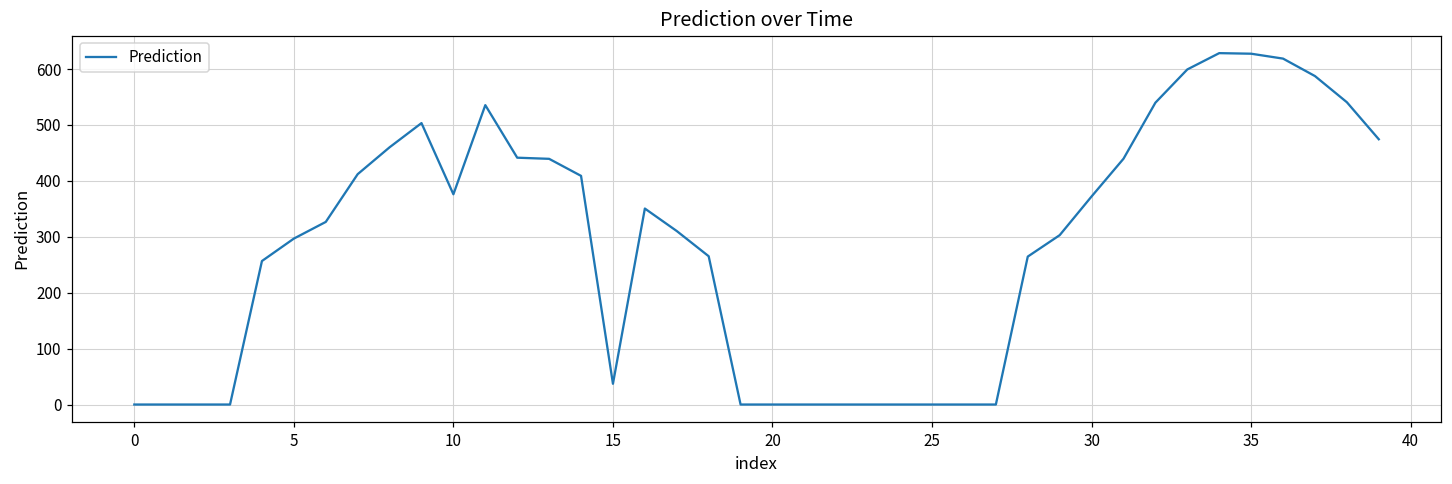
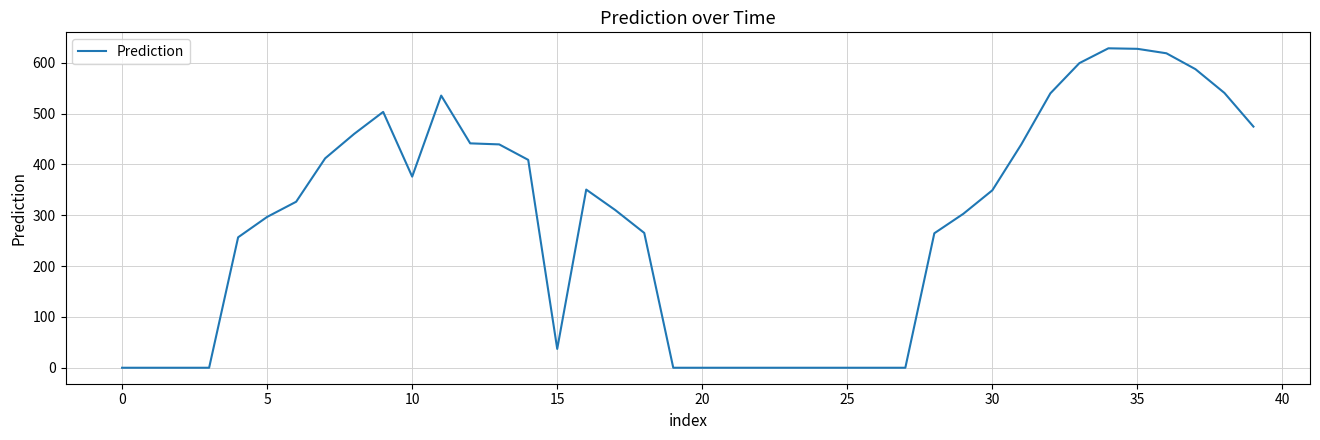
  {
    "0": 0,
    "5": 300,
    "10": 380,
    "15": 40,
    "20": 0,
    "25": 0,
-   "30": 370,
+   "30": 350,
    "35": 630
  }
